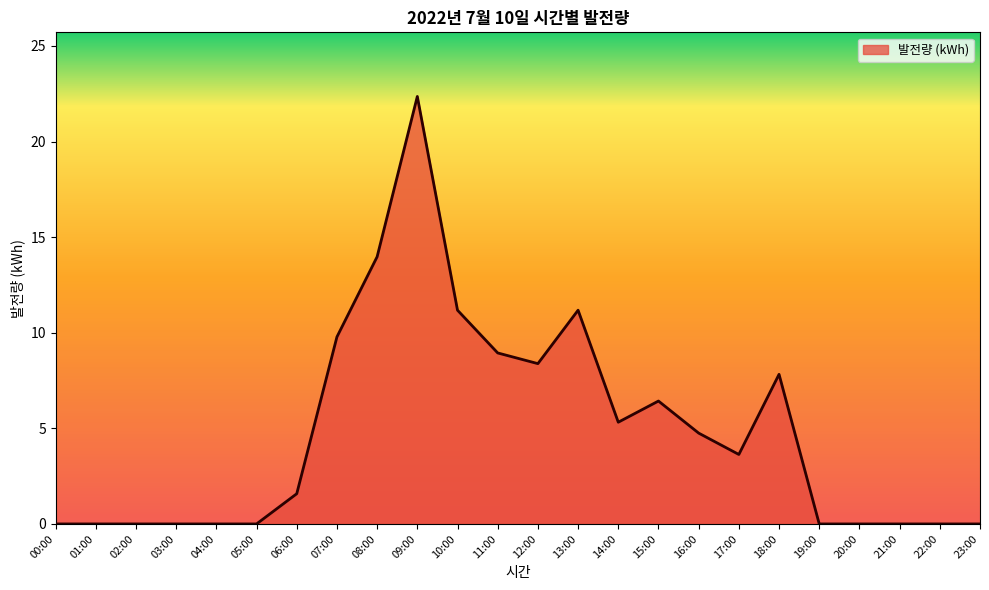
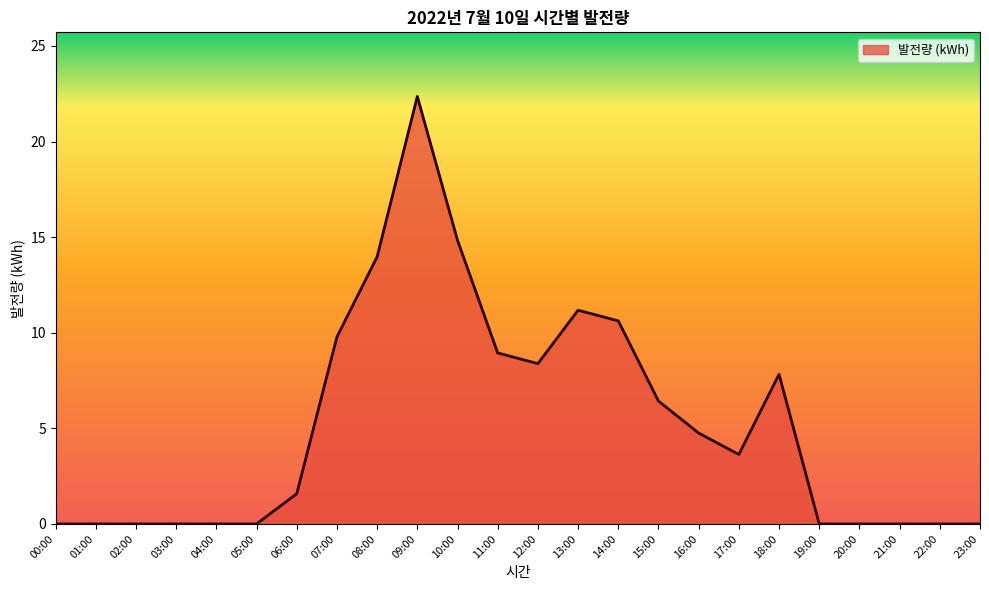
  {
    "00:00": 0.0,
    "01:00": 0.0,
    "02:00": 0.0,
    "03:00": 0.0,
    "04:00": 0.0,
    "05:00": 0.0,
    "06:00": 1.6,
    "07:00": 9.8,
    "08:00": 14.0,
    "09:00": 22.4,
-   "10:00": 11.2,
+   "10:00": 14.8,
    "11:00": 8.9,
    "12:00": 8.4,
    "13:00": 11.2,
-   "14:00": 5.3,
+   "14:00": 10.6,
    "15:00": 6.4,
    "16:00": 4.8,
    "17:00": 3.6,
    "18:00": 7.8,
    "19:00": 0.0,
    "20:00": 0.0,
    "21:00": 0.0,
    "22:00": 0.0,
    "23:00": 0.0
  }
